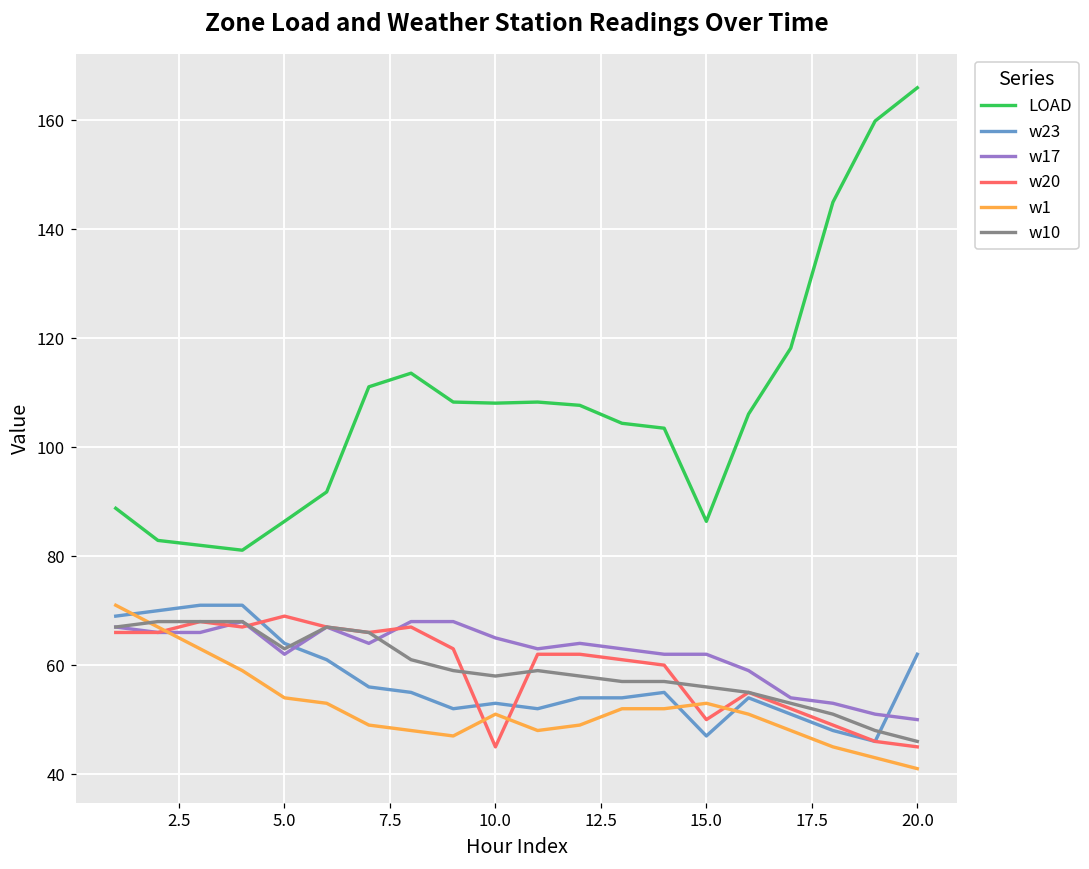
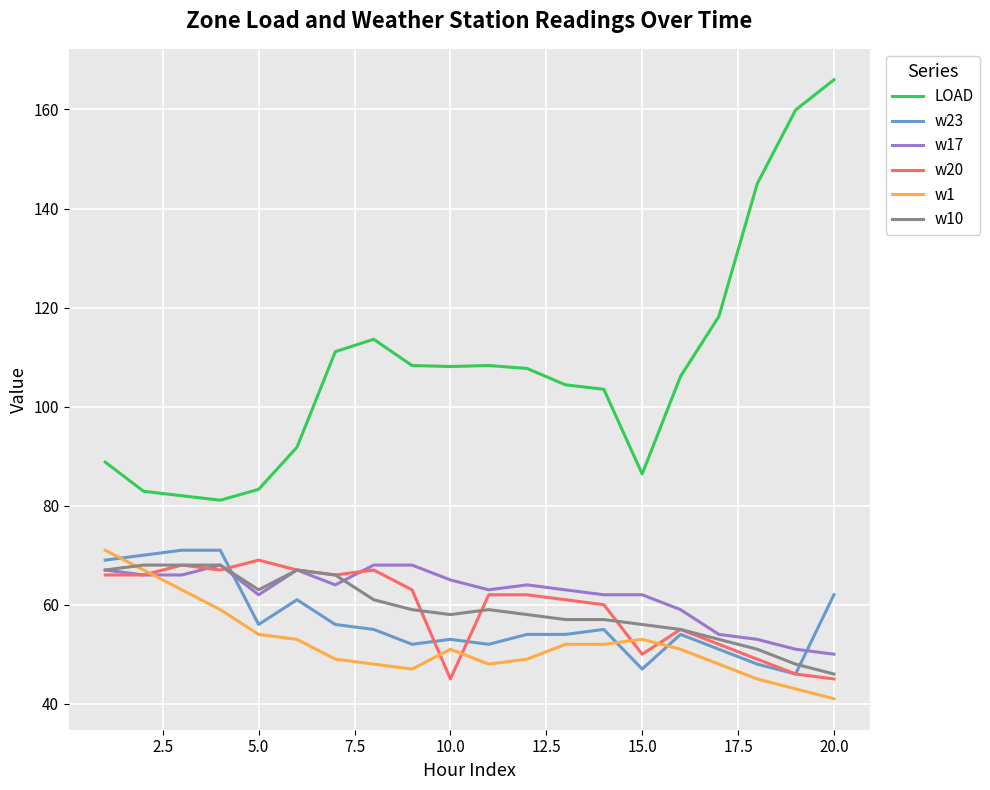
  {
    "LOAD": {
-     "5.0": 86,
+     "5.0": 83,
      "10.0": 108,
      "15.0": 86,
      "20.0": 166
    },
    "w23": {
-     "5.0": 64,
+     "5.0": 56,
      "10.0": 53,
      "15.0": 47,
      "20.0": 62
    },
    "w17": {
      "5.0": 62,
      "10.0": 65,
      "15.0": 62,
      "20.0": 50
    },
    "w20": {
      "5.0": 69,
      "10.0": 45,
      "15.0": 50,
      "20.0": 45
    },
    "w1": {
      "5.0": 54,
      "10.0": 51,
      "15.0": 53,
      "20.0": 41
    },
    "w10": {
      "5.0": 63,
      "10.0": 58,
      "15.0": 56,
      "20.0": 46
    }
  }
